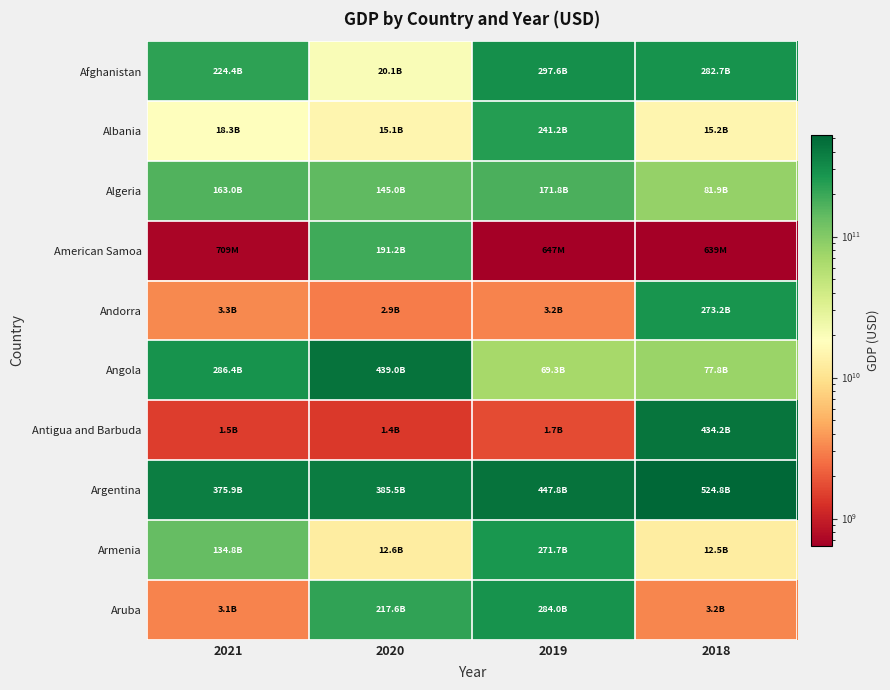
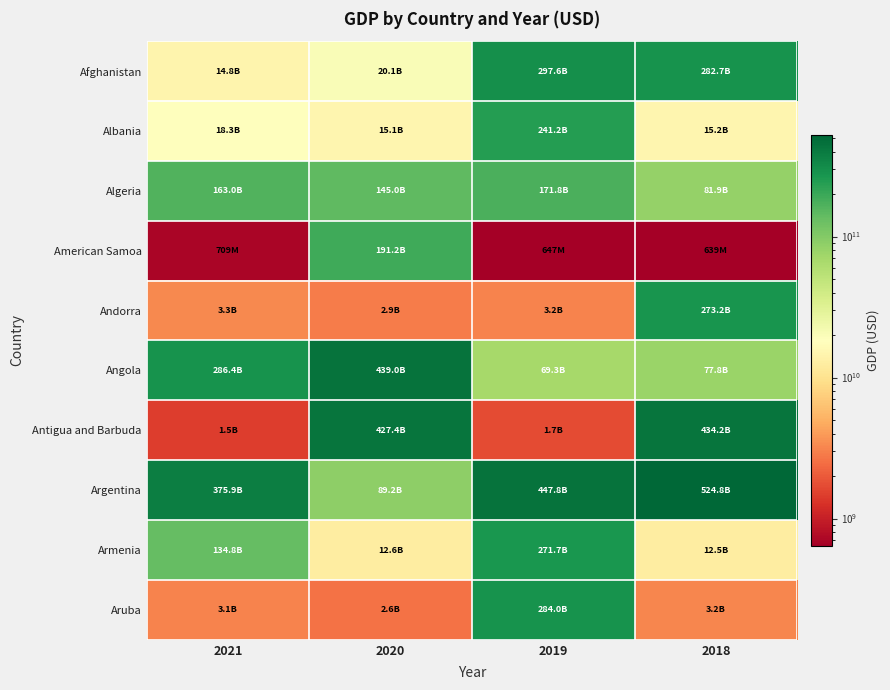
  {
    "Afghanistan": {
-     "2021": "224.4B",
+     "2021": "14.8B",
      "2020": "20.1B",
      "2019": "297.6B",
      "2018": "282.7B"
    },
    "Albania": {
      "2021": "18.3B",
      "2020": "15.1B",
      "2019": "241.2B",
      "2018": "15.2B"
    },
    "Algeria": {
      "2021": "163.0B",
      "2020": "145.0B",
      "2019": "171.8B",
      "2018": "81.9B"
    },
    "American Samoa": {
      "2021": "709M",
      "2020": "191.2B",
      "2019": "647M",
      "2018": "639M"
    },
    "Andorra": {
      "2021": "3.3B",
      "2020": "2.9B",
      "2019": "3.2B",
      "2018": "273.2B"
    },
    "Angola": {
      "2021": "286.4B",
      "2020": "439.0B",
      "2019": "69.3B",
      "2018": "77.8B"
    },
    "Antigua and Barbuda": {
      "2021": "1.5B",
-     "2020": "1.4B",
+     "2020": "427.4B",
      "2019": "1.7B",
      "2018": "434.2B"
    },
    "Argentina": {
      "2021": "375.9B",
-     "2020": "385.5B",
+     "2020": "89.2B",
      "2019": "447.8B",
      "2018": "524.8B"
    },
    "Armenia": {
      "2021": "134.8B",
      "2020": "12.6B",
      "2019": "271.7B",
      "2018": "12.5B"
    },
    "Aruba": {
      "2021": "3.1B",
-     "2020": "217.6B",
+     "2020": "2.6B",
      "2019": "284.0B",
      "2018": "3.2B"
    }
  }
